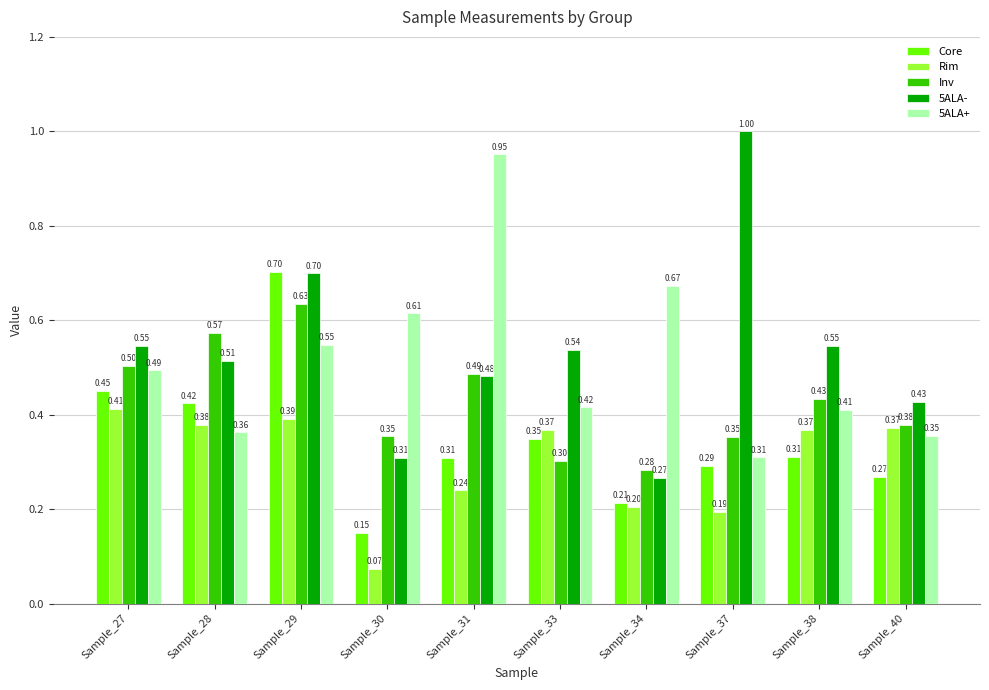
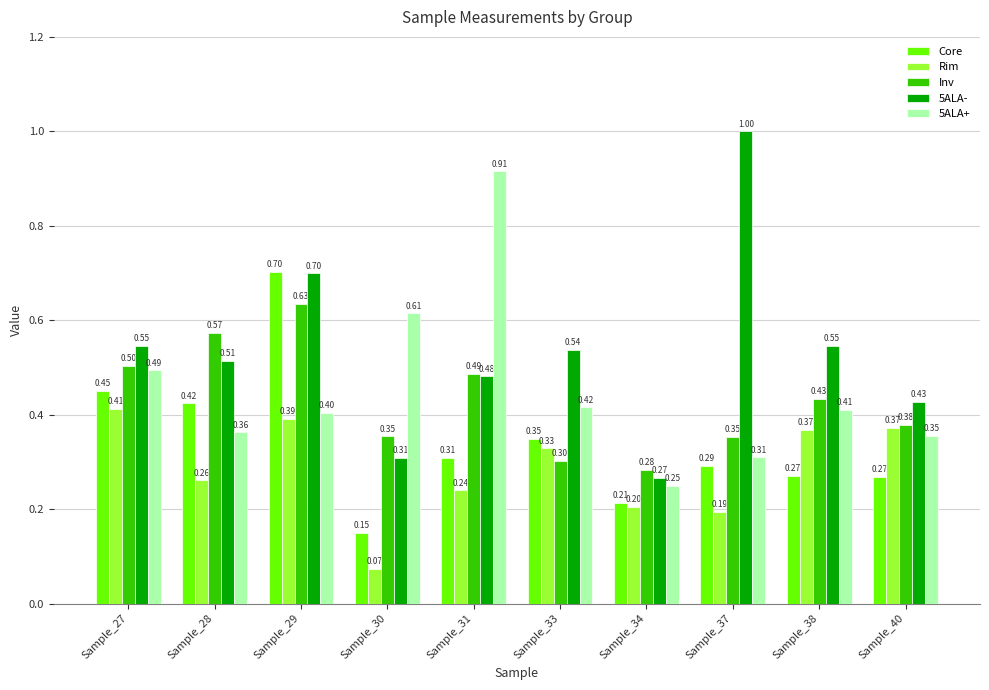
  {
    "Core": {
      "Sample_27": 0.45,
      "Sample_28": 0.42,
      "Sample_29": 0.70,
      "Sample_30": 0.15,
      "Sample_31": 0.31,
      "Sample_33": 0.35,
      "Sample_34": 0.21,
      "Sample_37": 0.29,
-     "Sample_38": 0.31,
+     "Sample_38": 0.27,
      "Sample_40": 0.27
    },
    "Rim": {
      "Sample_27": 0.41,
-     "Sample_28": 0.38,
+     "Sample_28": 0.26,
      "Sample_29": 0.39,
      "Sample_30": 0.07,
      "Sample_31": 0.24,
-     "Sample_33": 0.37,
+     "Sample_33": 0.33,
      "Sample_34": 0.20,
      "Sample_37": 0.19,
      "Sample_38": 0.37,
      "Sample_40": 0.37
    },
    "Inv": {
      "Sample_27": 0.50,
      "Sample_28": 0.57,
      "Sample_29": 0.63,
      "Sample_30": 0.35,
      "Sample_31": 0.49,
      "Sample_33": 0.30,
      "Sample_34": 0.28,
      "Sample_37": 0.35,
      "Sample_38": 0.43,
      "Sample_40": 0.38
    },
    "5ALA-": {
      "Sample_27": 0.55,
      "Sample_28": 0.51,
      "Sample_29": 0.70,
      "Sample_30": 0.31,
      "Sample_31": 0.48,
      "Sample_33": 0.54,
      "Sample_34": 0.27,
      "Sample_37": 1.00,
      "Sample_38": 0.55,
      "Sample_40": 0.43
    },
    "5ALA+": {
      "Sample_27": 0.49,
      "Sample_28": 0.36,
-     "Sample_29": 0.55,
+     "Sample_29": 0.40,
      "Sample_30": 0.61,
-     "Sample_31": 0.95,
+     "Sample_31": 0.91,
      "Sample_33": 0.42,
-     "Sample_34": 0.67,
+     "Sample_34": 0.25,
      "Sample_37": 0.31,
      "Sample_38": 0.41,
      "Sample_40": 0.35
    }
  }
